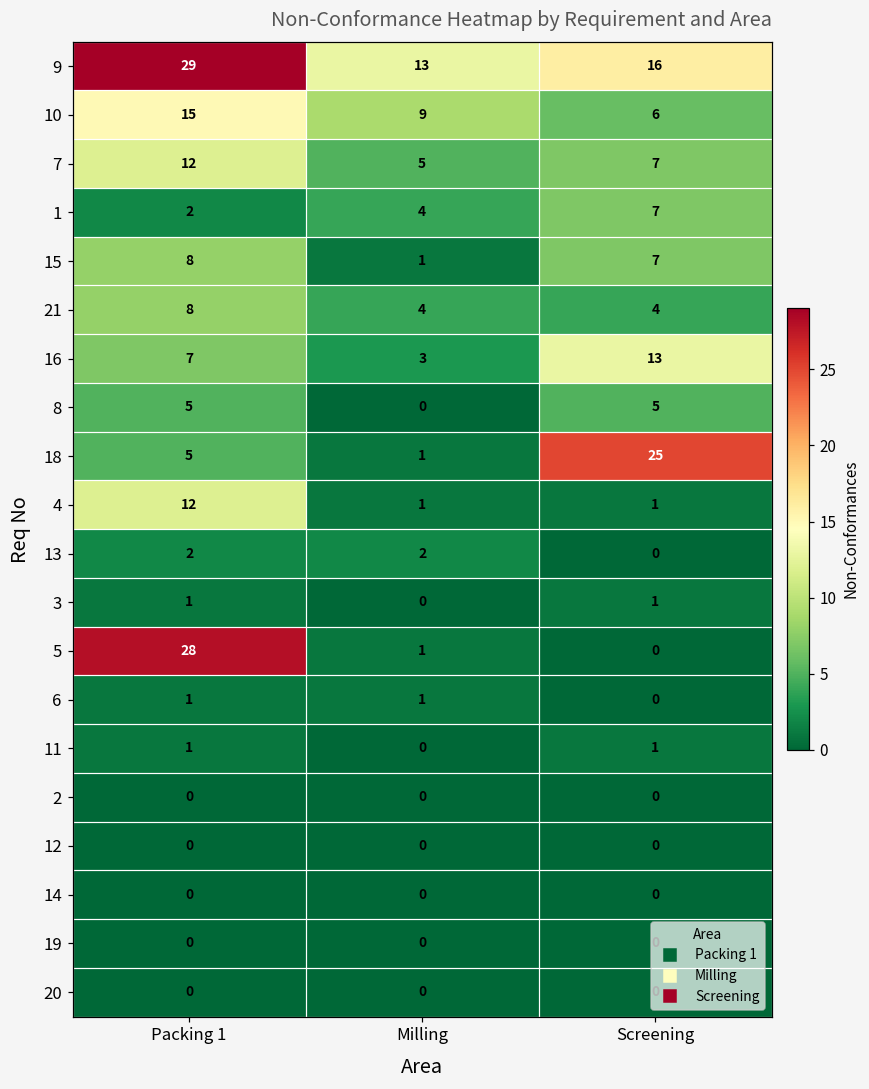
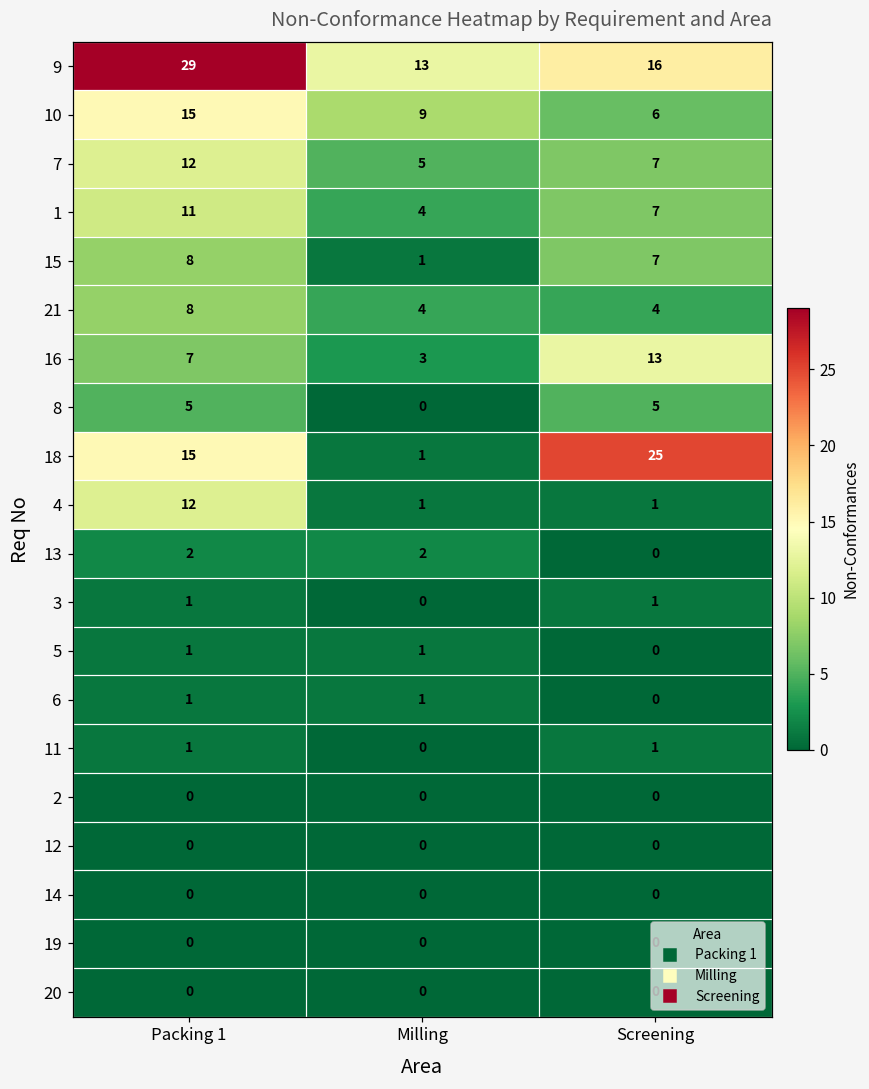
  {
    "9": {
      "Packing 1": 29,
      "Milling": 13,
      "Screening": 16
    },
    "10": {
      "Packing 1": 15,
      "Milling": 9,
      "Screening": 6
    },
    "7": {
      "Packing 1": 12,
      "Milling": 5,
      "Screening": 7
    },
    "1": {
-     "Packing 1": 2,
+     "Packing 1": 11,
      "Milling": 4,
      "Screening": 7
    },
    "15": {
      "Packing 1": 8,
      "Milling": 1,
      "Screening": 7
    },
    "21": {
      "Packing 1": 8,
      "Milling": 4,
      "Screening": 4
    },
    "16": {
      "Packing 1": 7,
      "Milling": 3,
      "Screening": 13
    },
    "8": {
      "Packing 1": 5,
      "Milling": 0,
      "Screening": 5
    },
    "18": {
-     "Packing 1": 5,
+     "Packing 1": 15,
      "Milling": 1,
      "Screening": 25
    },
    "4": {
      "Packing 1": 12,
      "Milling": 1,
      "Screening": 1
    },
    "13": {
      "Packing 1": 2,
      "Milling": 2,
      "Screening": 0
    },
    "3": {
      "Packing 1": 1,
      "Milling": 0,
      "Screening": 1
    },
    "5": {
-     "Packing 1": 28,
+     "Packing 1": 1,
      "Milling": 1,
      "Screening": 0
    },
    "6": {
      "Packing 1": 1,
      "Milling": 1,
      "Screening": 0
    },
    "11": {
      "Packing 1": 1,
      "Milling": 0,
      "Screening": 1
    },
    "2": {
      "Packing 1": 0,
      "Milling": 0,
      "Screening": 0
    },
    "12": {
      "Packing 1": 0,
      "Milling": 0,
      "Screening": 0
    },
    "14": {
      "Packing 1": 0,
      "Milling": 0,
      "Screening": 0
    },
    "19": {
      "Packing 1": 0,
      "Milling": 0
    },
    "20": {
      "Packing 1": 0,
      "Milling": 0
    }
  }
